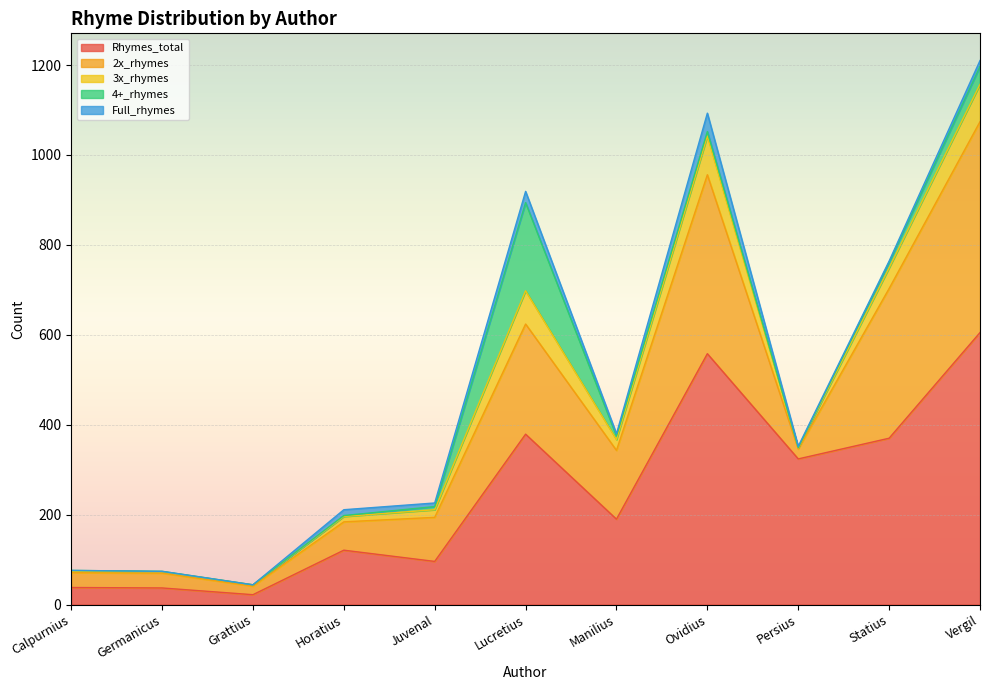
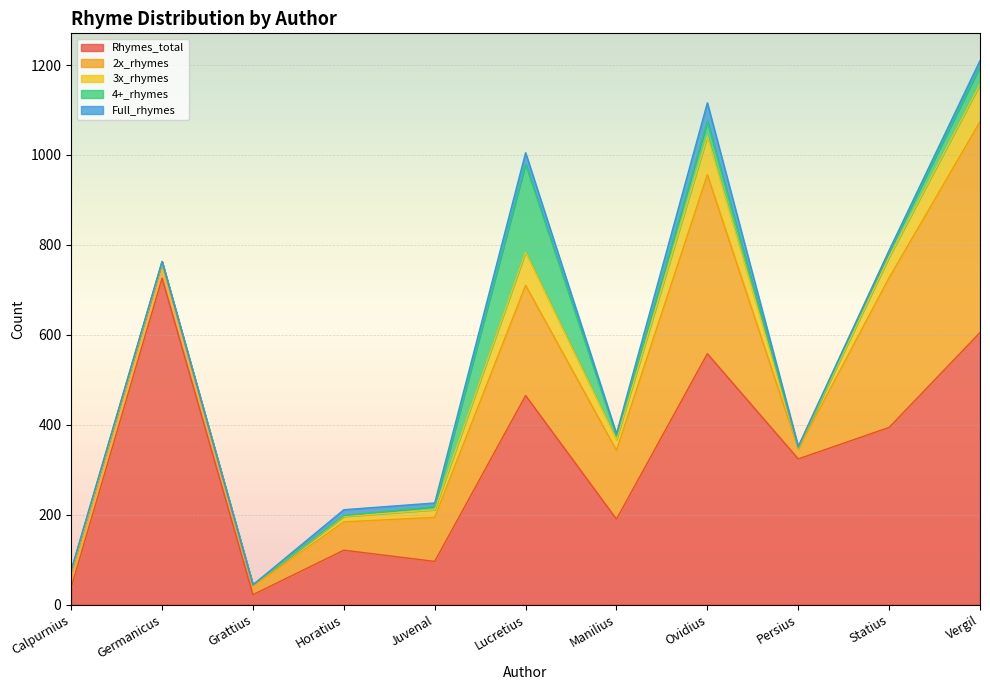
  {
    "Rhymes_total": {
      "Calpurnius": 40,
-     "Germanicus": 40,
+     "Germanicus": 730,
      "Grattius": 20,
      "Horatius": 120,
      "Juvenal": 100,
-     "Lucretius": 380,
+     "Lucretius": 470,
      "Manilius": 190,
      "Ovidius": 560,
      "Persius": 320,
-     "Statius": 370,
+     "Statius": 390,
      "Vergil": 610
    },
    "4+_rhymes": {
      "Juvenal": 10,
      "Lucretius": 200,
-     "Ovidius": 10,
+     "Ovidius": 30,
      "Vergil": 40
    },
    "Full_rhymes": {
      "Horatius": 10,
      "Juvenal": 10,
      "Lucretius": 30,
      "Ovidius": 40,
      "Vergil": 10
    }
  }
